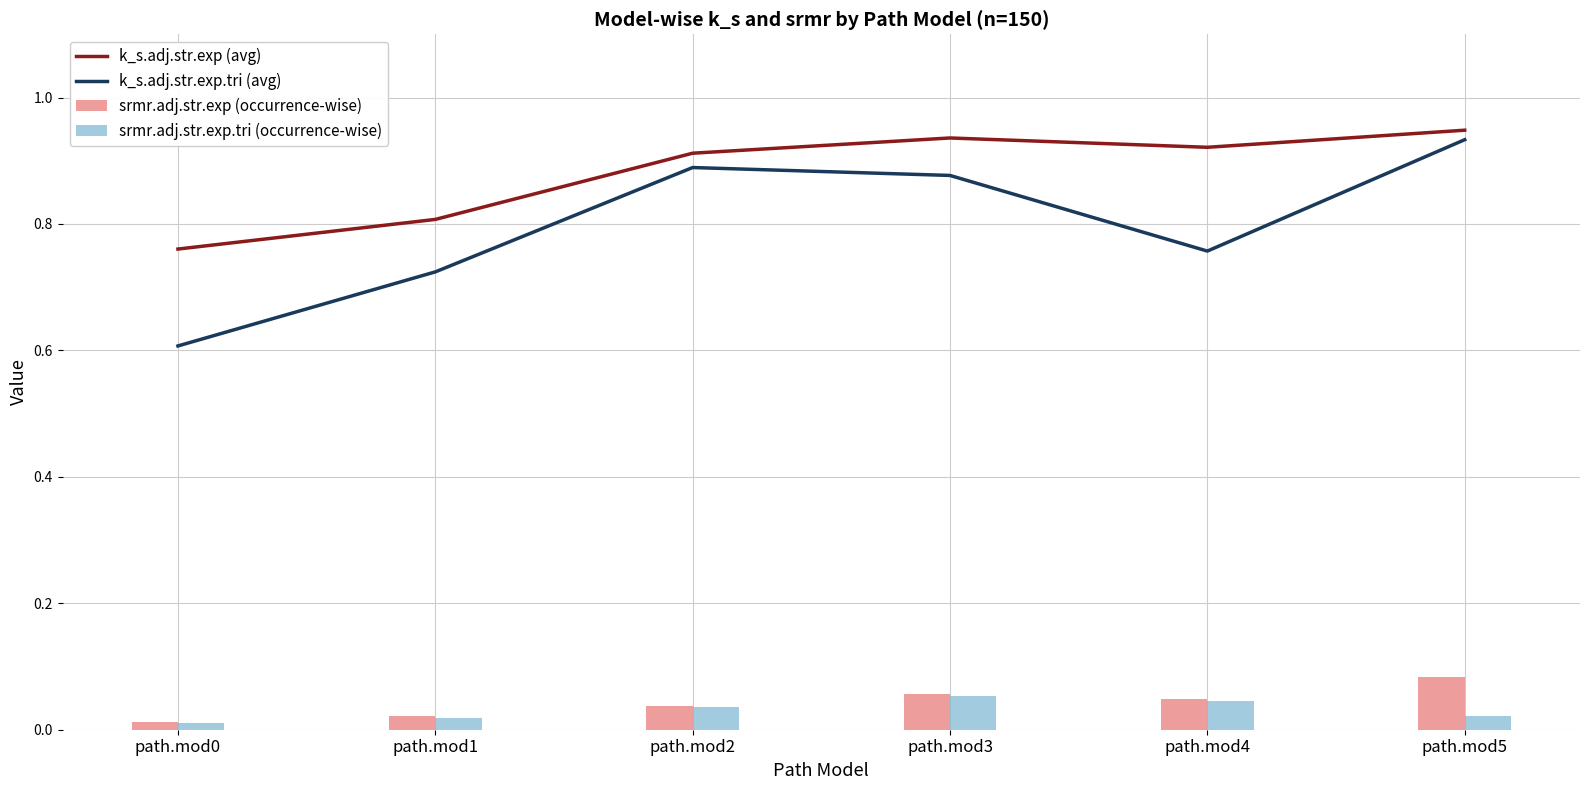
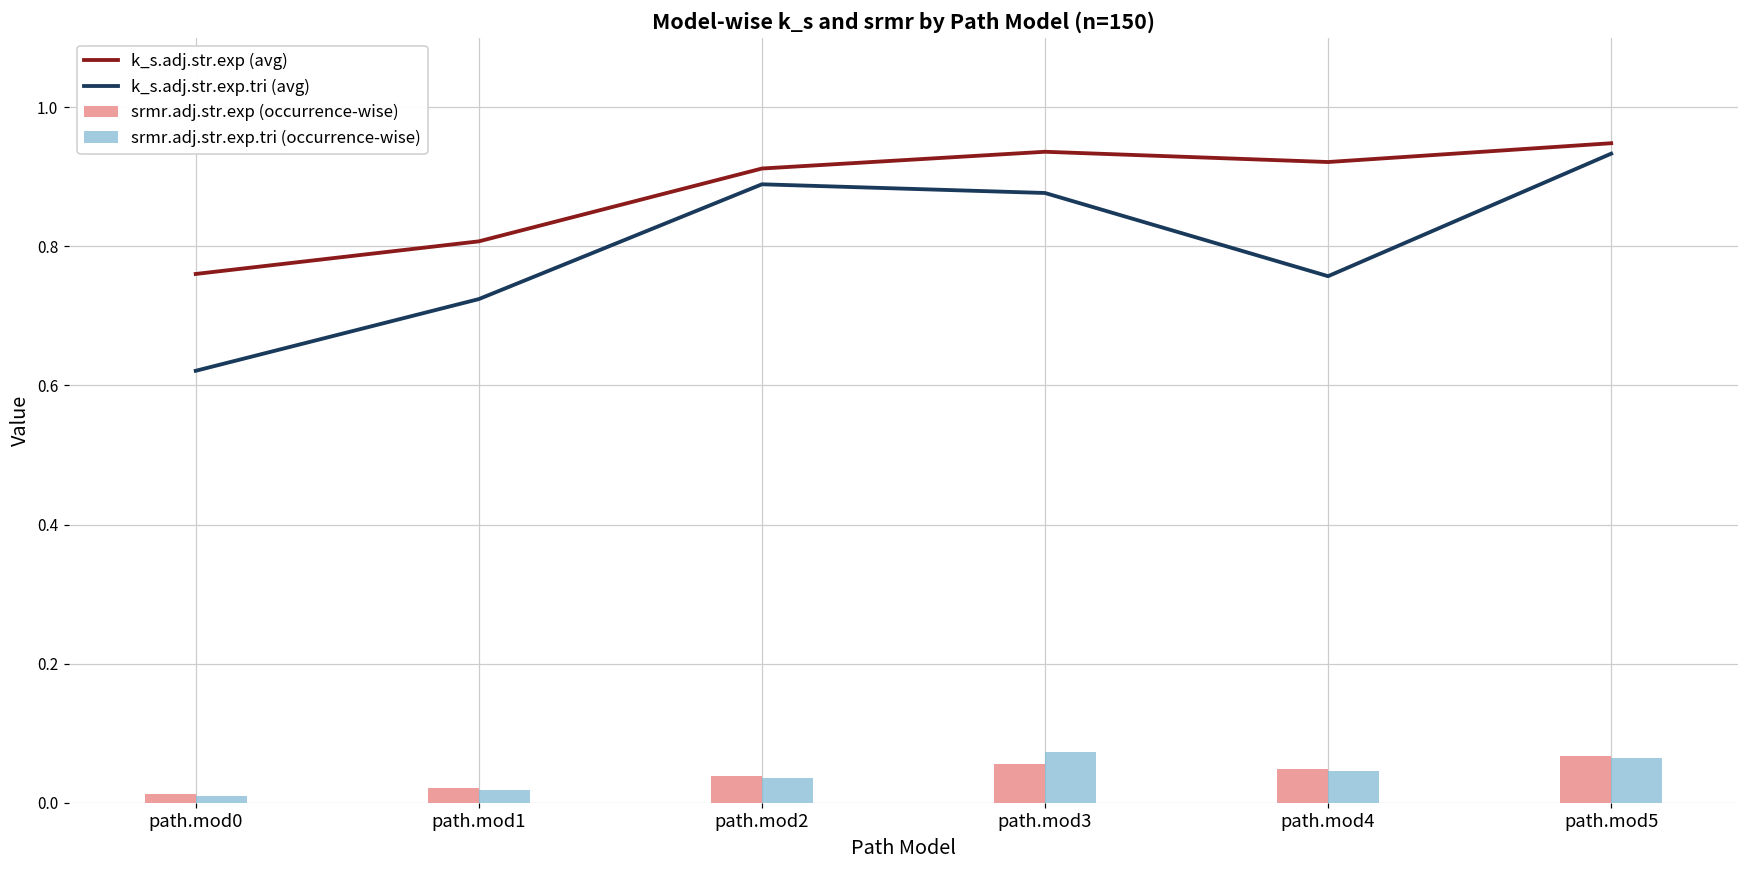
  {
    "srmr.adj.str.exp (occurrence-wise)": {
      "path.mod0": 0.01,
      "path.mod1": 0.02,
      "path.mod2": 0.04,
      "path.mod3": 0.06,
      "path.mod4": 0.05,
-     "path.mod5": 0.08
+     "path.mod5": 0.07
    },
    "k_s.adj.str.exp (avg)": {
      "path.mod0": 0.76,
      "path.mod1": 0.81,
      "path.mod2": 0.91,
      "path.mod3": 0.94,
      "path.mod4": 0.92,
      "path.mod5": 0.95
    },
    "k_s.adj.str.exp.tri (avg)": {
-     "path.mod0": 0.61,
+     "path.mod0": 0.62,
      "path.mod1": 0.72,
      "path.mod2": 0.89,
      "path.mod3": 0.88,
      "path.mod4": 0.76,
      "path.mod5": 0.93
    },
    "srmr.adj.str.exp.tri (occurrence-wise)": {
      "path.mod0": 0.01,
      "path.mod1": 0.02,
      "path.mod2": 0.04,
-     "path.mod3": 0.05,
+     "path.mod3": 0.07,
      "path.mod4": 0.05,
-     "path.mod5": 0.02
+     "path.mod5": 0.06
    }
  }
